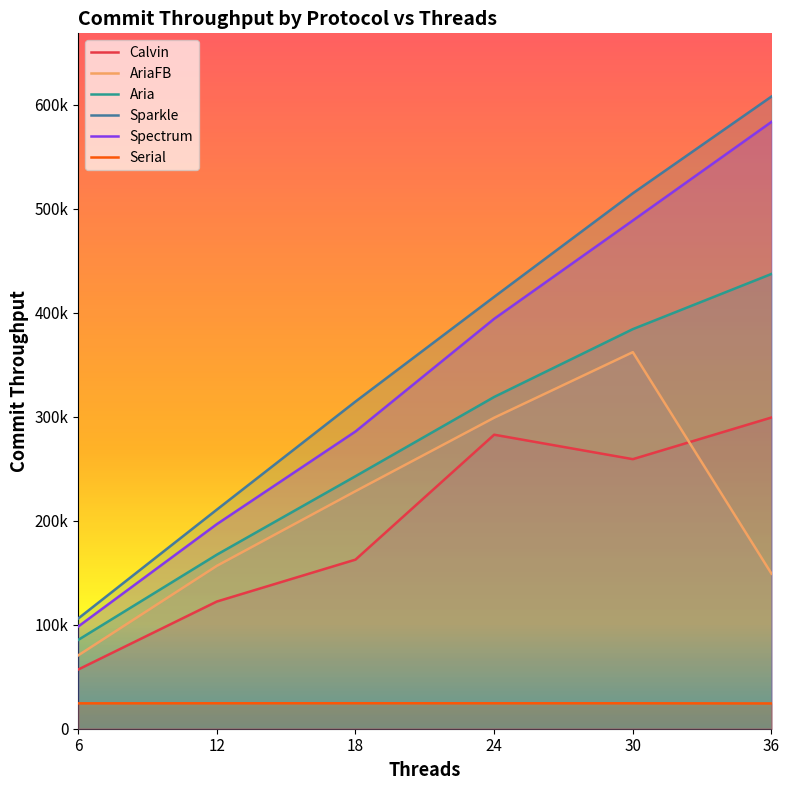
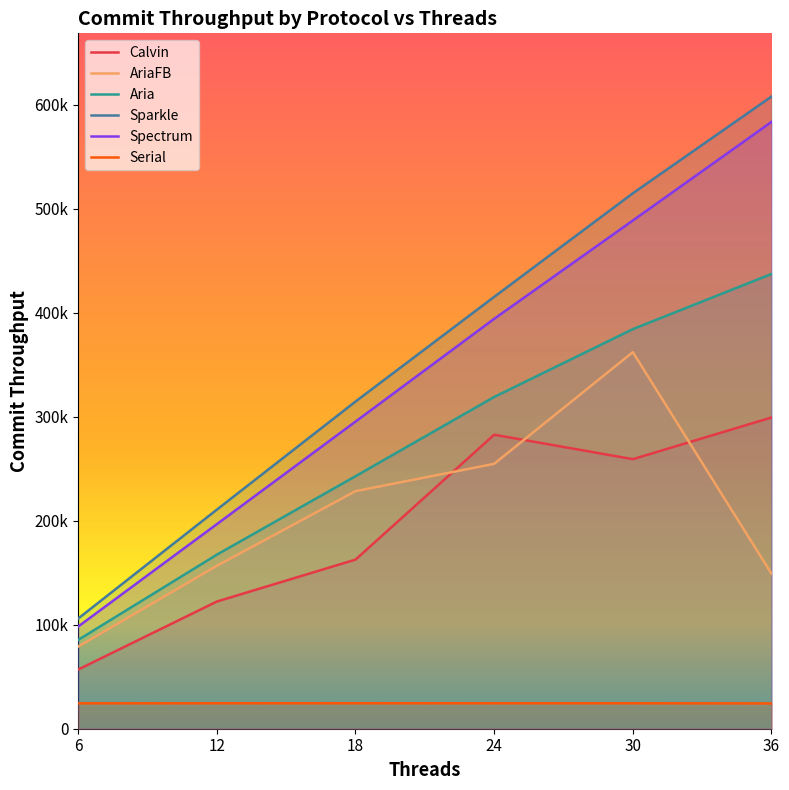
  {
    "Calvin": {
      "6": 57000,
      "12": 122000,
      "18": 163000,
      "24": 283000,
      "30": 259000,
      "36": 299000
    },
    "AriaFB": {
-     "6": 70000,
+     "6": 79000,
      "12": 157000,
      "18": 228000,
-     "24": 299000,
+     "24": 255000,
      "30": 362000,
      "36": 149000
    },
    "Spectrum": {
      "6": 98000,
      "12": 197000,
-     "18": 286000,
+     "18": 295000,
      "24": 394000,
      "30": 488000,
      "36": 583000
    },
    "Serial": {
      "6": 24000,
      "12": 24000,
      "18": 24000,
      "24": 24000,
      "30": 24000,
      "36": 24000
    }
  }
